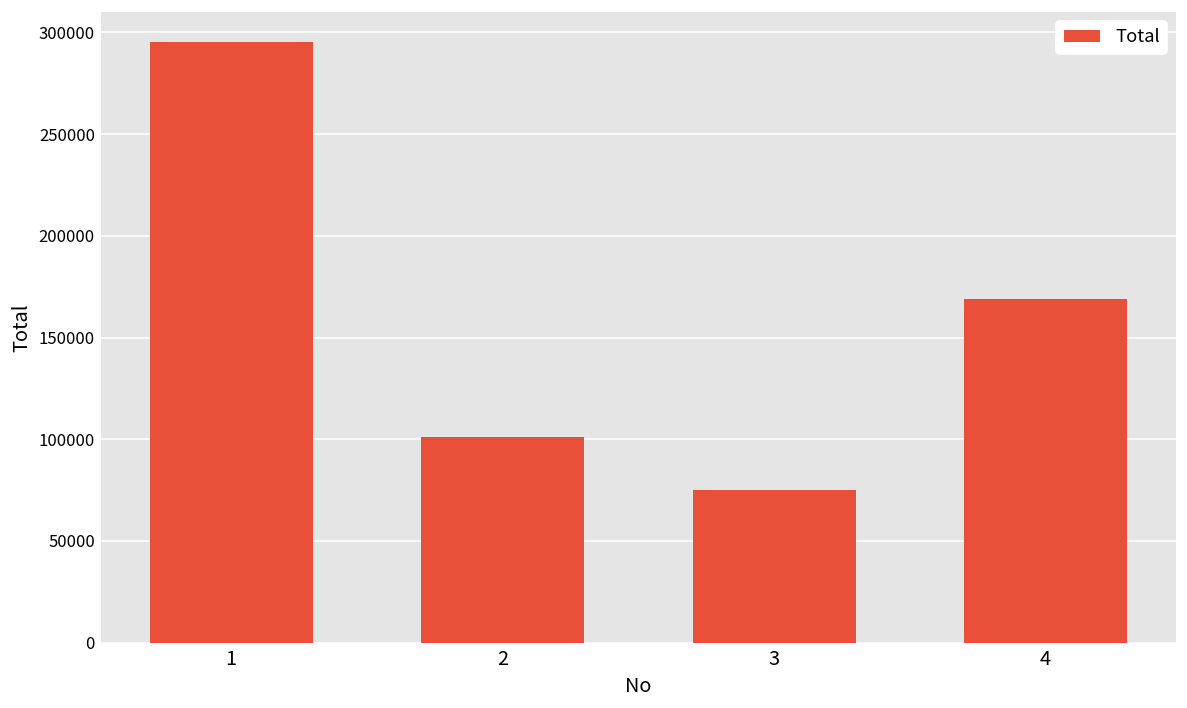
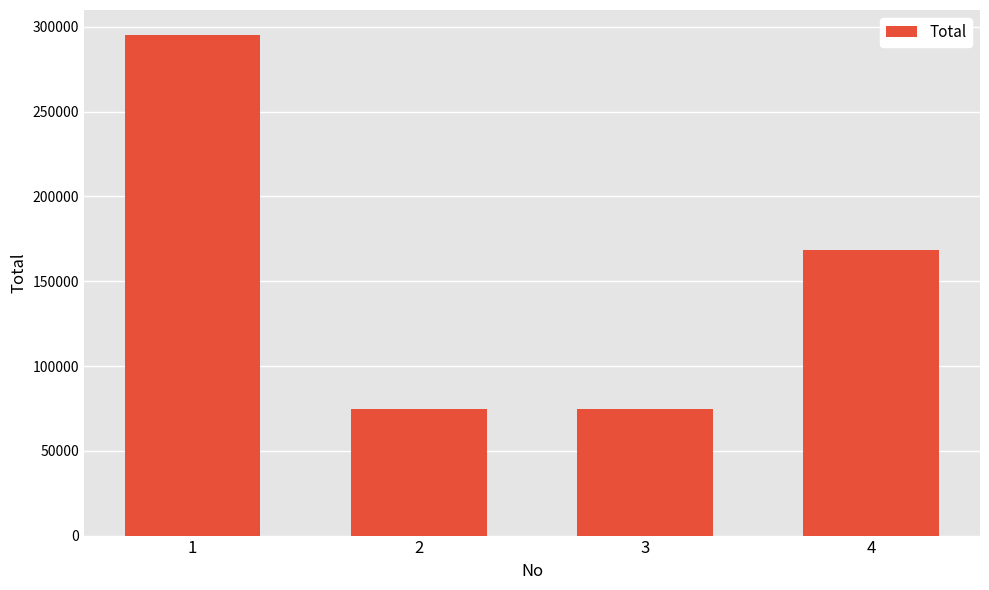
  {
    "1": 295000,
-   "2": 101000,
+   "2": 75000,
    "3": 75000,
    "4": 169000
  }
